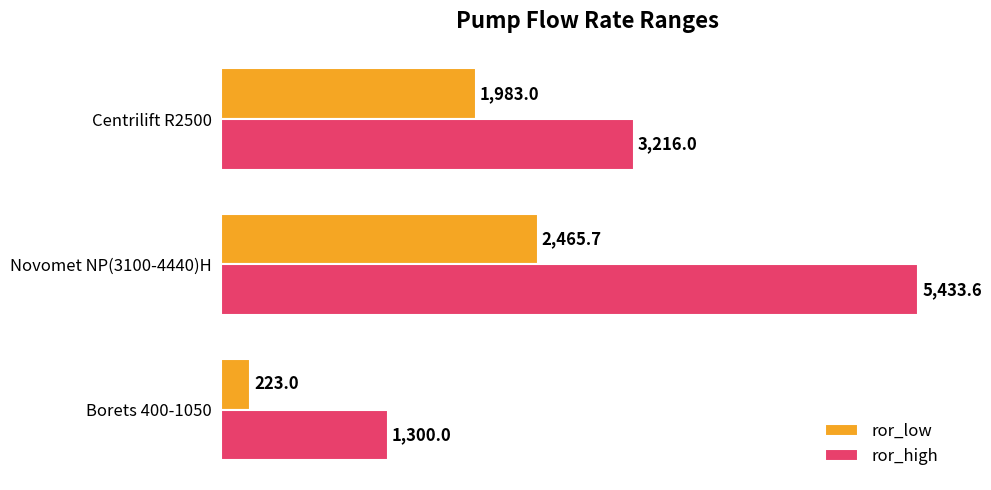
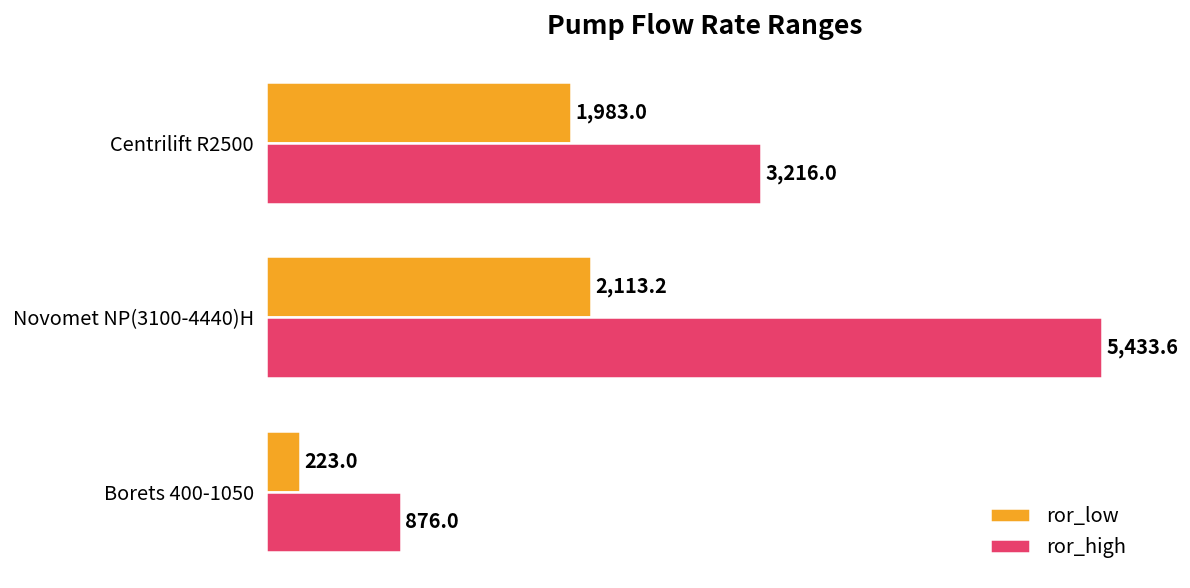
  {
    "ror_low": {
      "Centrilift R2500": "1,983.0",
-     "Novomet NP(3100-4440)H": "2,465.7",
+     "Novomet NP(3100-4440)H": "2,113.2",
      "Borets 400-1050": "223.0"
    },
    "ror_high": {
      "Centrilift R2500": "3,216.0",
      "Novomet NP(3100-4440)H": "5,433.6",
-     "Borets 400-1050": "1,300.0"
+     "Borets 400-1050": "876.0"
    }
  }
